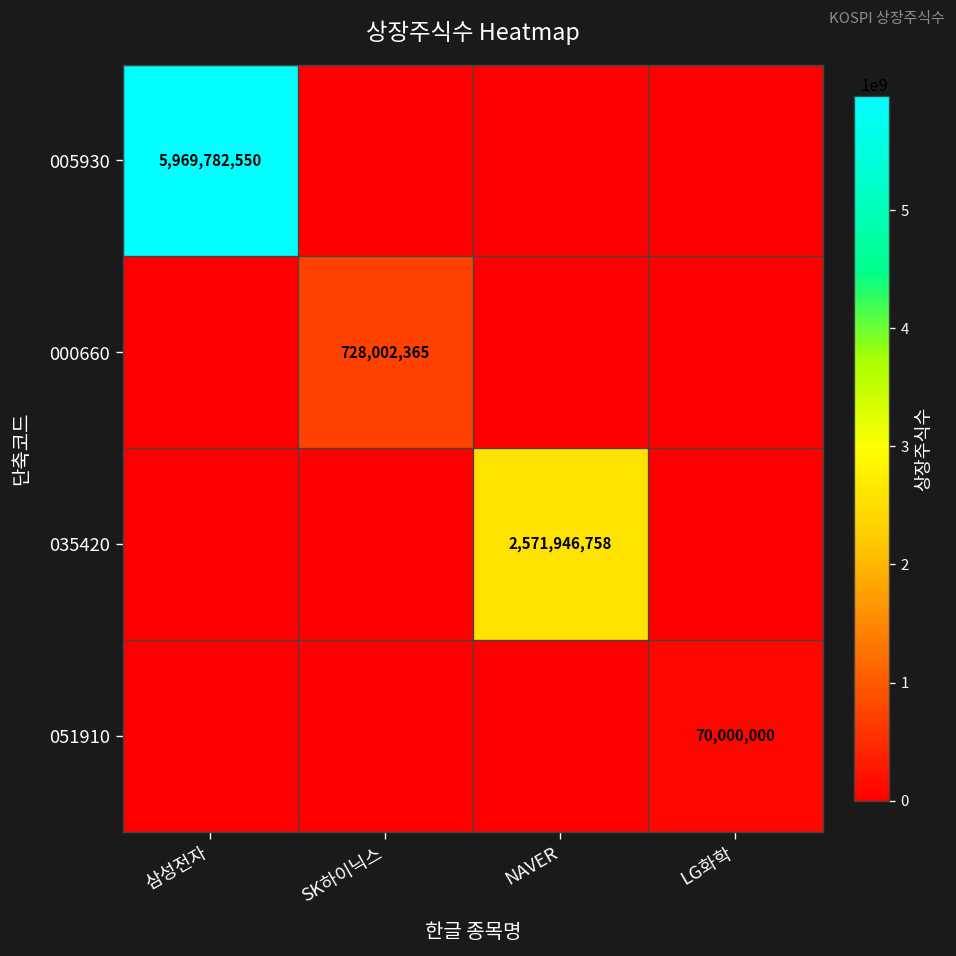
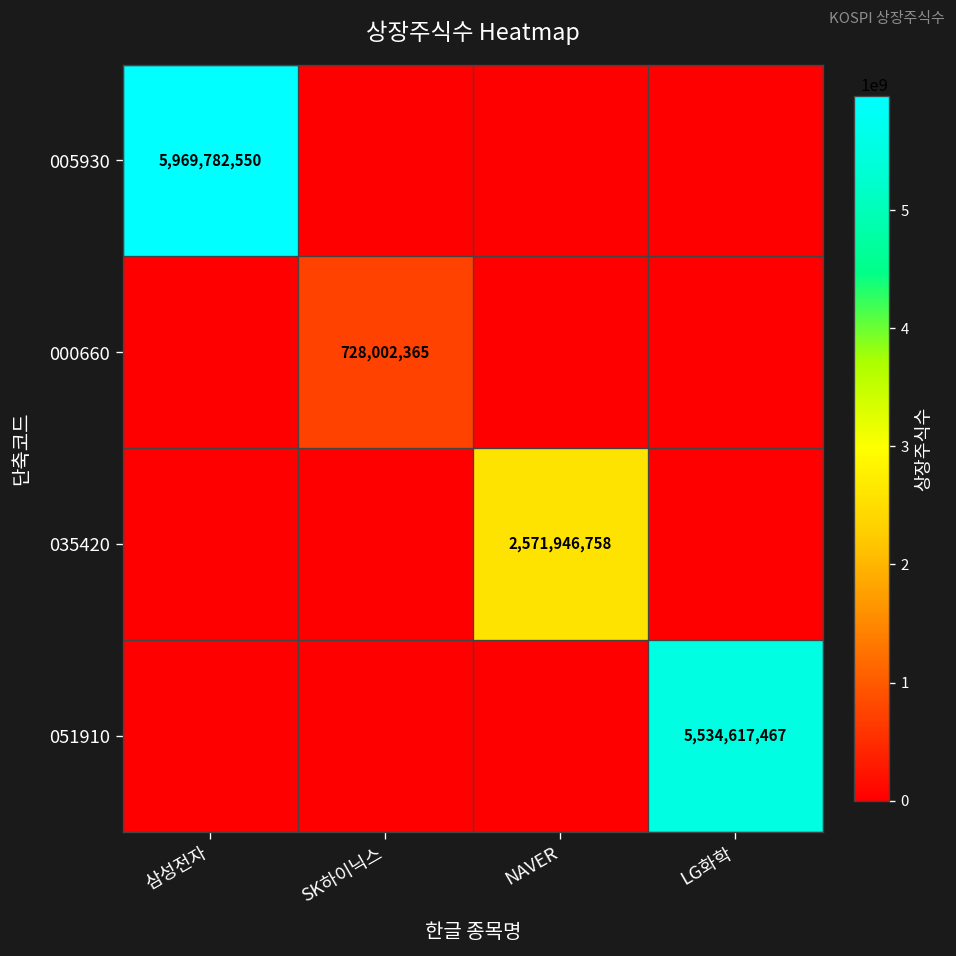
  {
    "005930": {
      "삼성전자": "5,969,782,550"
    },
    "000660": {
      "SK하이닉스": "728,002,365"
    },
    "035420": {
      "NAVER": "2,571,946,758"
    },
    "051910": {
-     "LG화학": "70,000,000"
+     "LG화학": "5,534,617,467"
    }
  }
